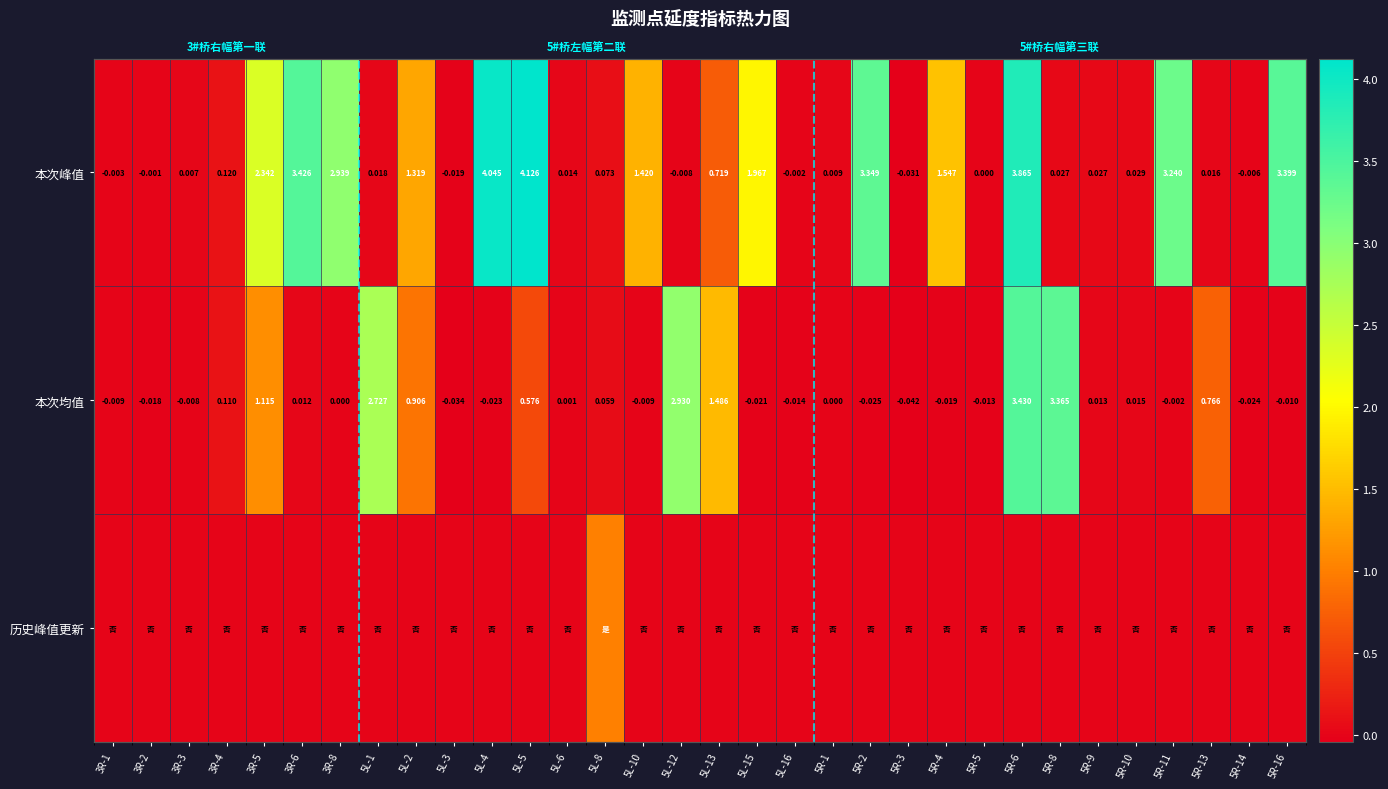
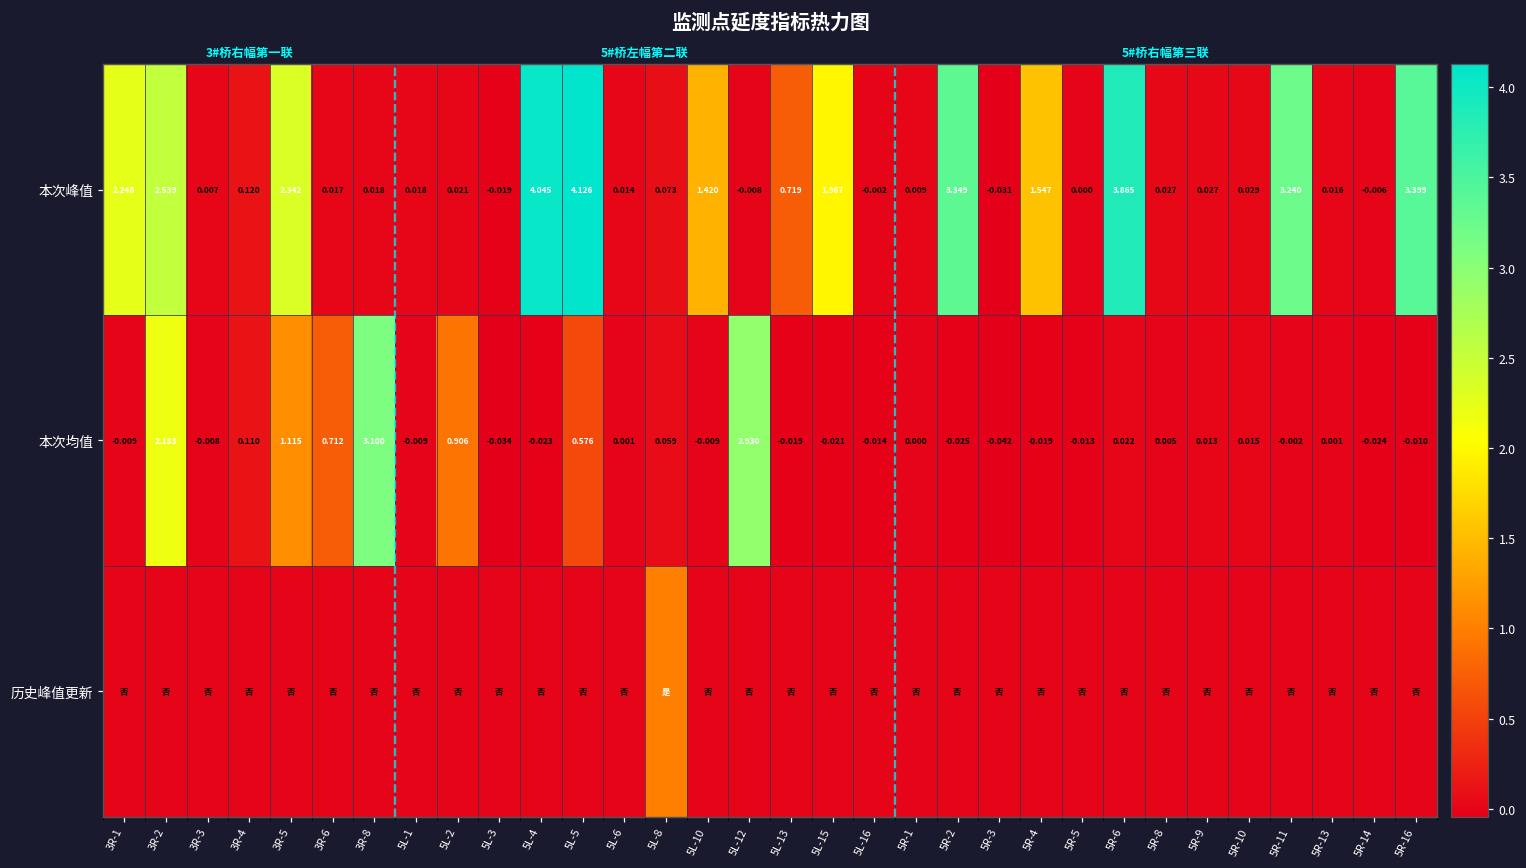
  {
    "本次峰值": {
-     "3R-1": -0.003,
-     "3R-2": -0.001,
+     "3R-1": 2.248,
+     "3R-2": 2.539,
      "3R-3": 0.007,
      "3R-4": 0.120,
      "3R-5": 2.342,
-     "3R-6": 3.426,
-     "3R-8": 2.939,
+     "3R-6": 0.017,
+     "3R-8": 0.018,
      "5L-1": 0.018,
-     "5L-2": 1.319,
+     "5L-2": 0.021,
      "5L-3": -0.019,
      "5L-4": 4.045,
      "5L-5": 4.126,
      "5L-6": 0.014,
      "5L-8": 0.073,
      "5L-10": 1.420,
      "5L-12": -0.008,
      "5L-13": 0.719,
      "5L-15": 1.967,
      "5L-16": -0.002,
      "5R-1": 0.009,
      "5R-2": 3.349,
      "5R-3": -0.031,
      "5R-4": 1.547,
      "5R-5": 0.000,
      "5R-6": 3.865,
      "5R-8": 0.027,
      "5R-9": 0.027,
      "5R-10": 0.029,
      "5R-11": 3.240,
      "5R-13": 0.016,
      "5R-14": -0.006,
      "5R-16": 3.399
    },
    "本次均值": {
      "3R-1": -0.009,
-     "3R-2": -0.018,
+     "3R-2": 2.183,
      "3R-3": -0.008,
      "3R-4": 0.110,
      "3R-5": 1.115,
-     "3R-6": 0.012,
-     "3R-8": 0.000,
-     "5L-1": 2.727,
+     "3R-6": 0.712,
+     "3R-8": 3.100,
+     "5L-1": -0.009,
      "5L-2": 0.906,
      "5L-3": -0.034,
      "5L-4": -0.023,
      "5L-5": 0.576,
      "5L-6": 0.001,
      "5L-8": 0.059,
      "5L-10": -0.009,
      "5L-12": 2.930,
-     "5L-13": 1.486,
+     "5L-13": -0.019,
      "5L-15": -0.021,
      "5L-16": -0.014,
      "5R-1": 0.000,
      "5R-2": -0.025,
      "5R-3": -0.042,
      "5R-4": -0.019,
      "5R-5": -0.013,
-     "5R-6": 3.430,
-     "5R-8": 3.365,
+     "5R-6": 0.022,
+     "5R-8": 0.005,
      "5R-9": 0.013,
      "5R-10": 0.015,
      "5R-11": -0.002,
-     "5R-13": 0.766,
+     "5R-13": 0.001,
      "5R-14": -0.024,
      "5R-16": -0.010
    }
  }
